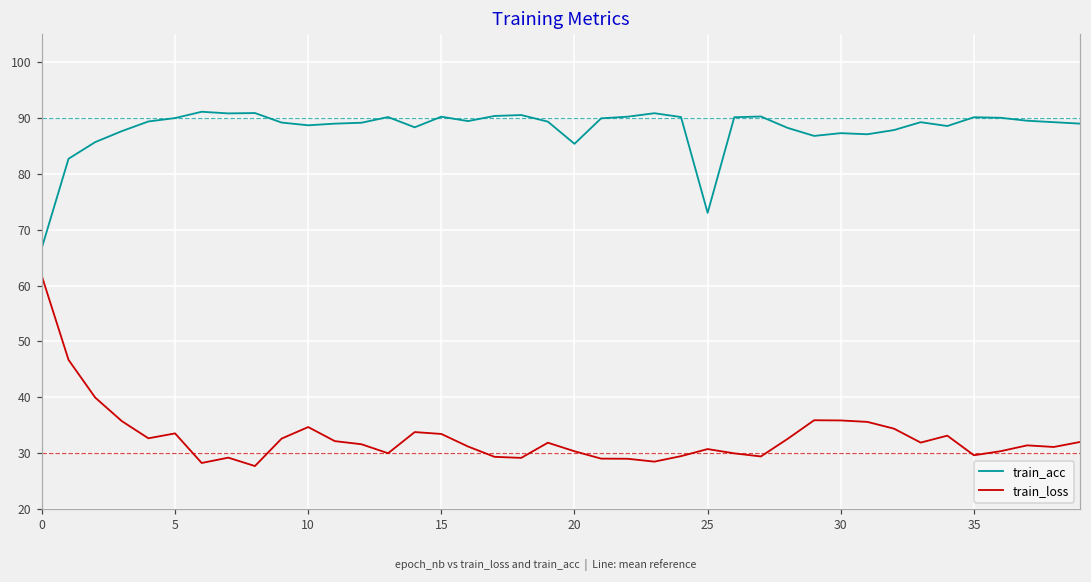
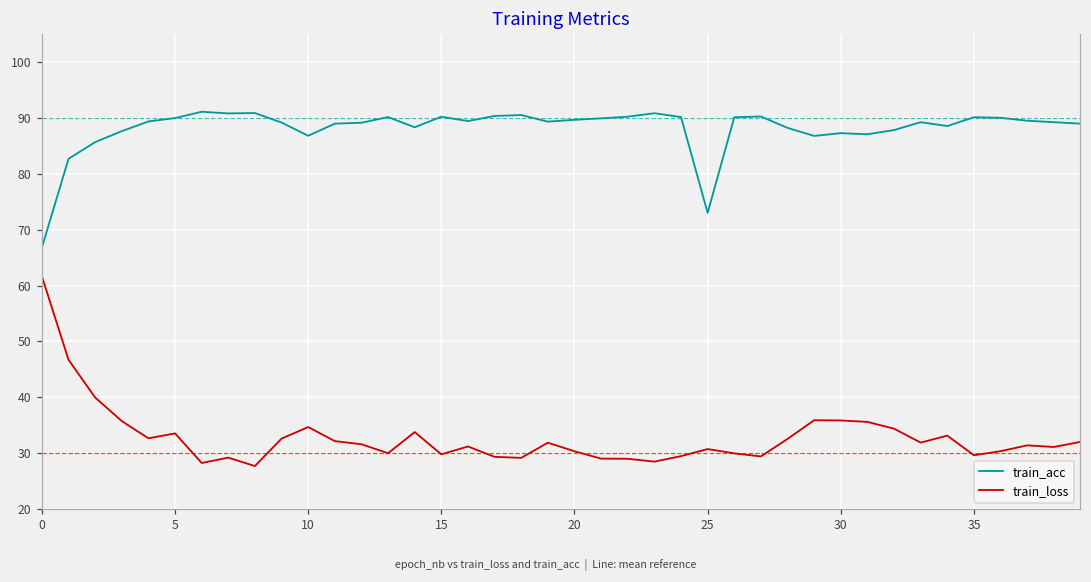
  {
    "train_acc": {
      "0": 67,
      "5": 90,
-     "10": 89,
+     "10": 87,
      "15": 90,
-     "20": 85,
+     "20": 90,
      "25": 73,
      "30": 87,
      "35": 90
    },
    "train_loss": {
      "0": 62,
      "5": 34,
      "10": 35,
-     "15": 33,
+     "15": 30,
      "20": 30,
      "25": 31,
      "30": 36,
      "35": 30
    }
  }
